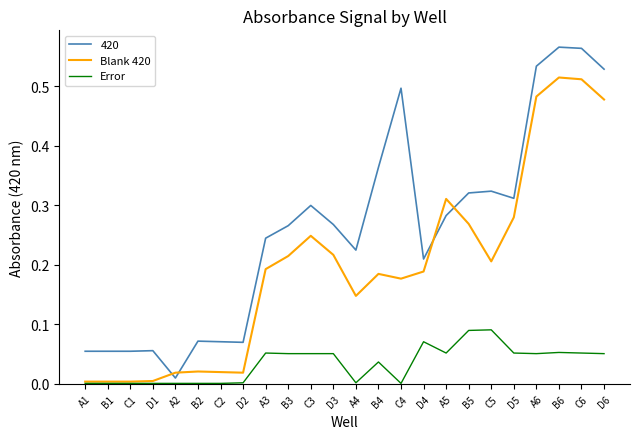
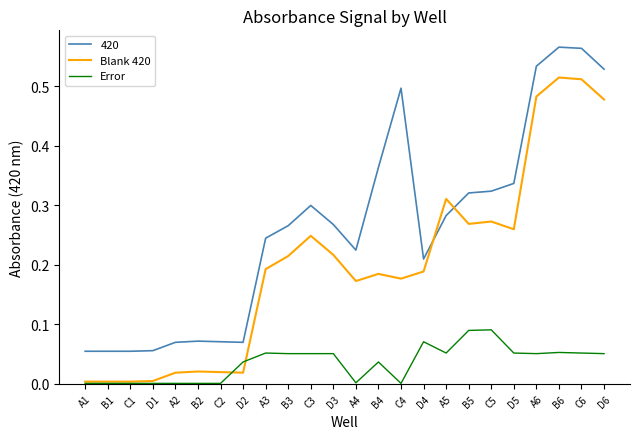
  {
    "420": {
      "A1": 0.06,
      "B1": 0.06,
      "C1": 0.06,
      "D1": 0.06,
-     "A2": 0.01,
+     "A2": 0.07,
      "B2": 0.07,
      "C2": 0.07,
      "D2": 0.07,
      "A3": 0.25,
      "B3": 0.27,
      "C3": 0.30,
      "D3": 0.27,
      "A4": 0.23,
      "B4": 0.36,
      "C4": 0.50,
      "D4": 0.21,
      "A5": 0.28,
      "B5": 0.32,
      "C5": 0.32,
-     "D5": 0.31,
+     "D5": 0.34,
      "A6": 0.53,
      "B6": 0.57,
      "C6": 0.56,
      "D6": 0.53
    },
    "Blank 420": {
      "A2": 0.02,
      "B2": 0.02,
      "C2": 0.02,
      "D2": 0.02,
      "A3": 0.19,
      "B3": 0.22,
      "C3": 0.25,
      "D3": 0.22,
-     "A4": 0.15,
+     "A4": 0.17,
      "B4": 0.19,
      "C4": 0.18,
      "D4": 0.19,
      "A5": 0.31,
      "B5": 0.27,
-     "C5": 0.21,
-     "D5": 0.28,
+     "C5": 0.27,
+     "D5": 0.26,
      "A6": 0.48,
      "B6": 0.52,
      "C6": 0.51,
      "D6": 0.48
    },
    "Error": {
      "A2": 0.00,
      "B2": 0.00,
      "C2": 0.00,
-     "D2": 0.00,
+     "D2": 0.04,
      "A3": 0.05,
      "B3": 0.05,
      "C3": 0.05,
      "D3": 0.05,
      "A4": 0.00,
      "B4": 0.04,
      "C4": 0.00,
      "D4": 0.07,
      "A5": 0.05,
      "B5": 0.09,
      "C5": 0.09,
      "D5": 0.05,
      "A6": 0.05,
      "B6": 0.05,
      "C6": 0.05,
      "D6": 0.05
    }
  }
